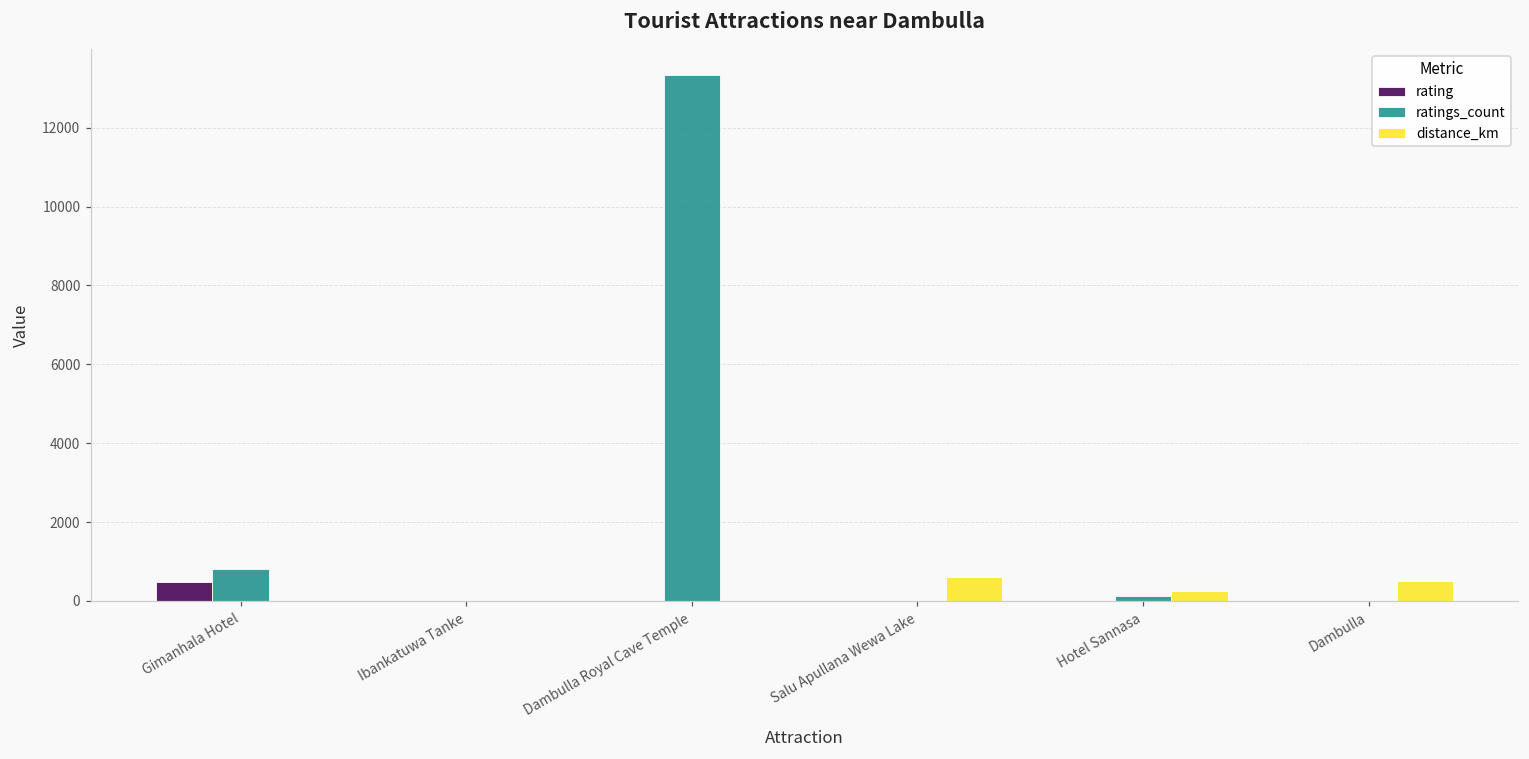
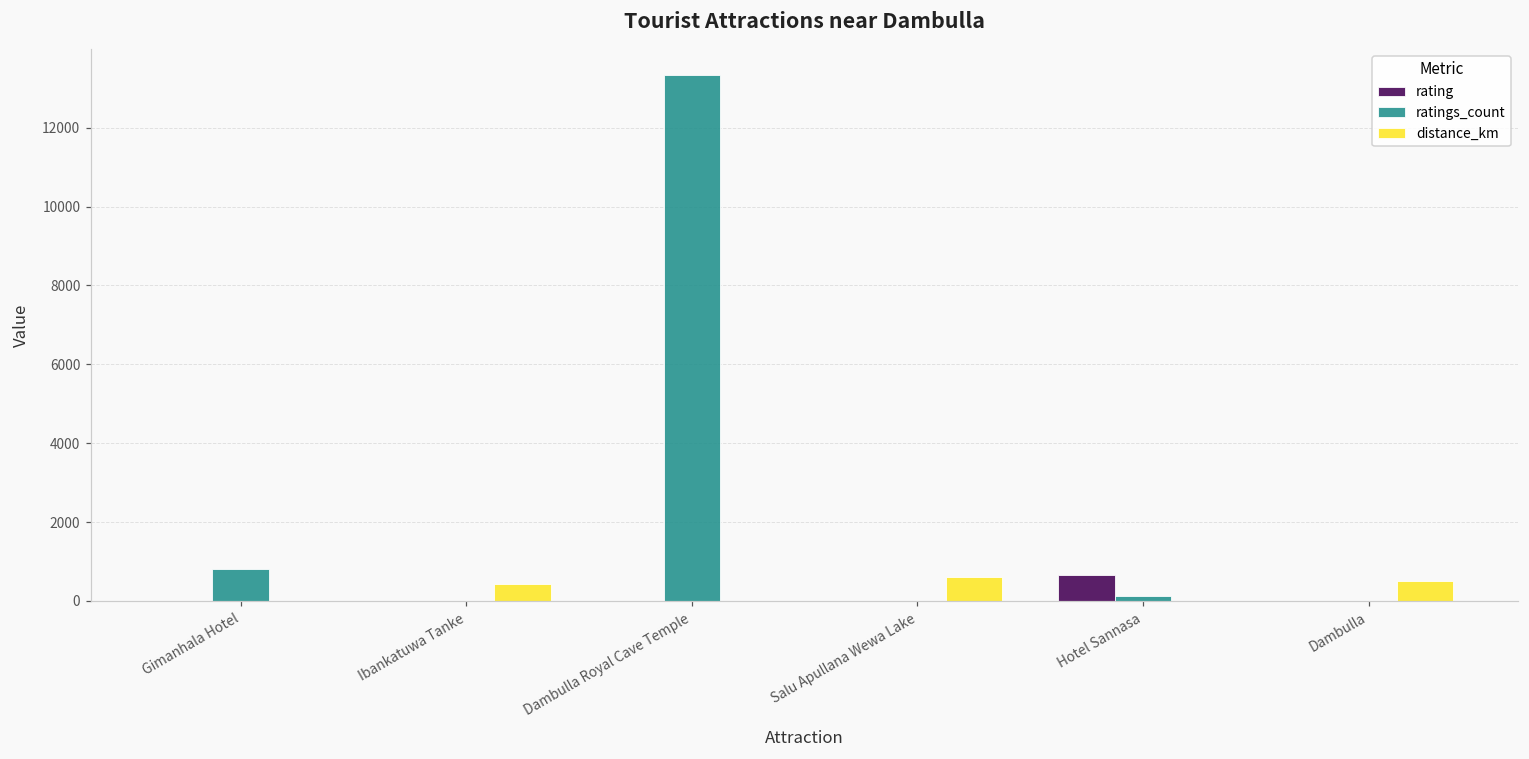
  {
    "rating": {
-     "Gimanhala Hotel": 500,
+     "Gimanhala Hotel": 0,
      "Ibankatuwa Tanke": 0,
      "Salu Apullana Wewa Lake": 0,
-     "Hotel Sannasa": 0,
+     "Hotel Sannasa": 700,
      "Dambulla": 0
    },
    "ratings_count": {
      "Gimanhala Hotel": 800,
      "Ibankatuwa Tanke": 0,
      "Dambulla Royal Cave Temple": 13300,
      "Salu Apullana Wewa Lake": 0,
      "Hotel Sannasa": 100,
      "Dambulla": 0
    },
    "distance_km": {
-     "Ibankatuwa Tanke": 0,
+     "Ibankatuwa Tanke": 400,
      "Salu Apullana Wewa Lake": 600,
-     "Hotel Sannasa": 300,
+     "Hotel Sannasa": 0,
      "Dambulla": 500
    }
  }
